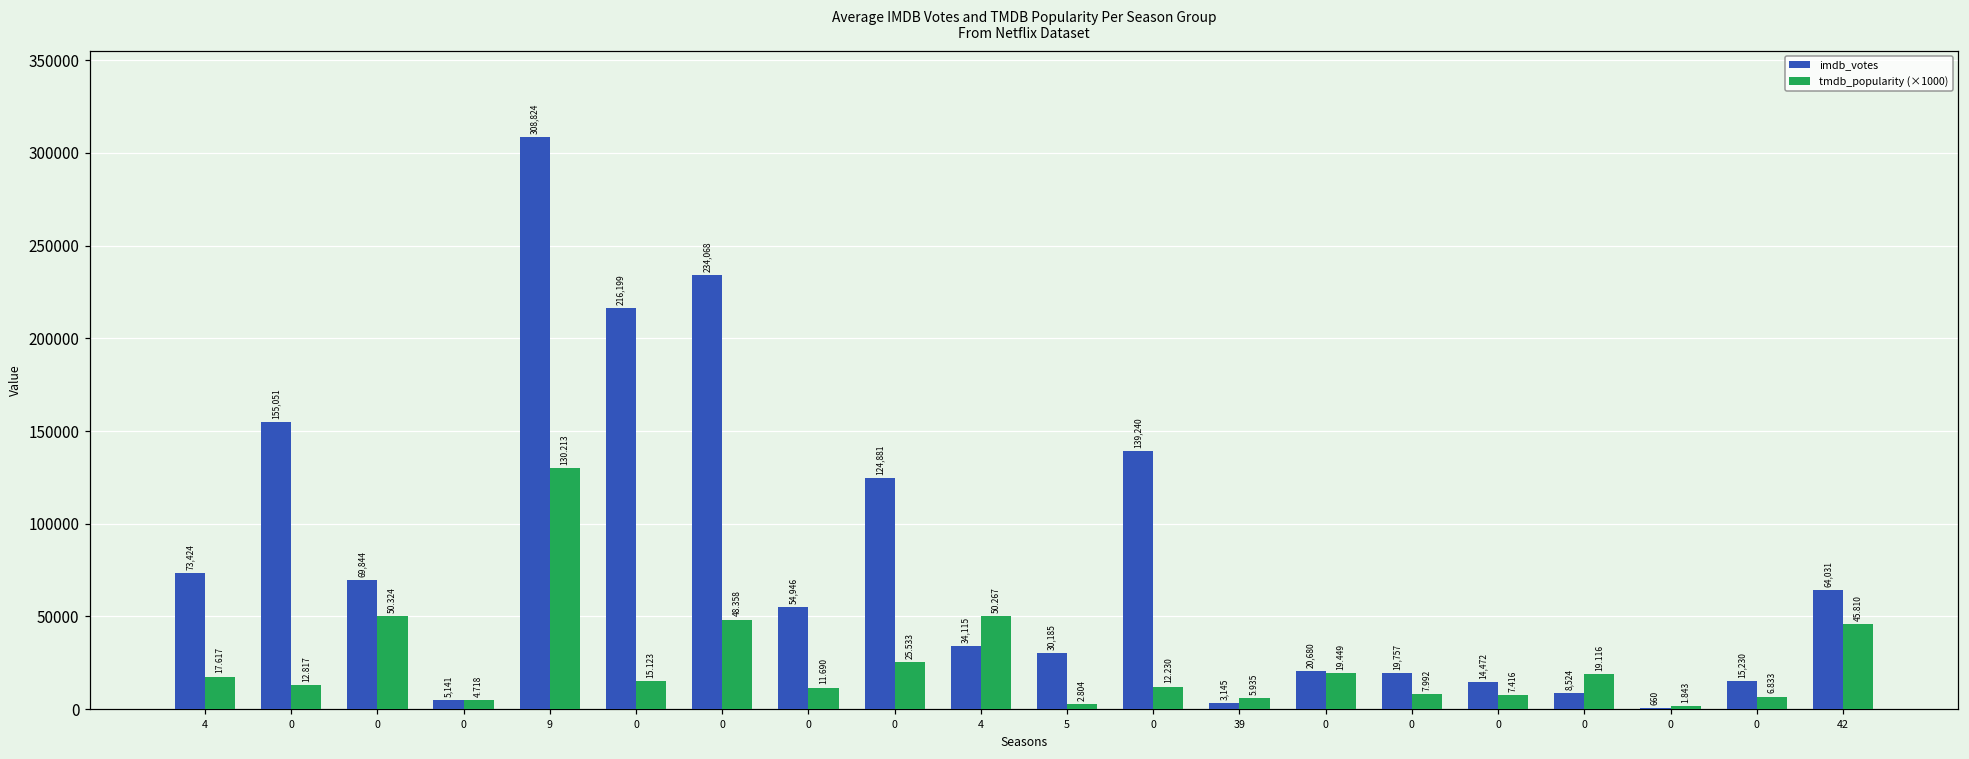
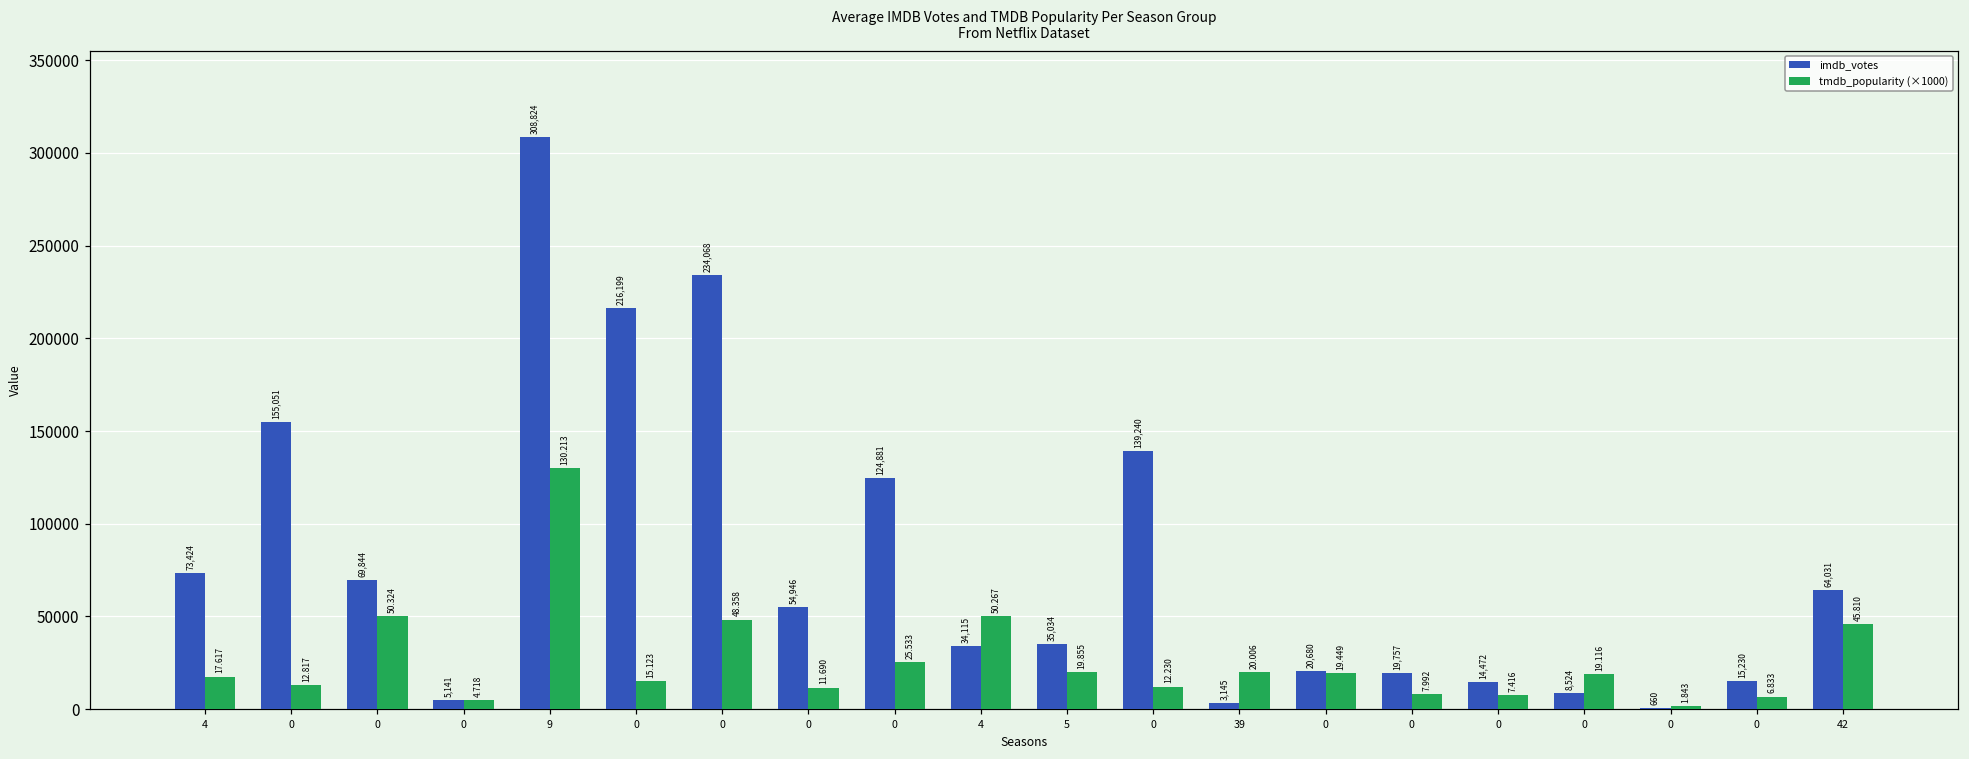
  {
    "imdb_votes": {
      "9": "308,824",
-     "5": "30,185",
+     "5": "35,034",
      "39": "3,145",
      "42": "64,031"
    },
    "tmdb_popularity (×1000)": {
-     "5": "2.804",
-     "39": "5.935"
+     "5": "19.855",
+     "39": "20.006"
    }
  }
